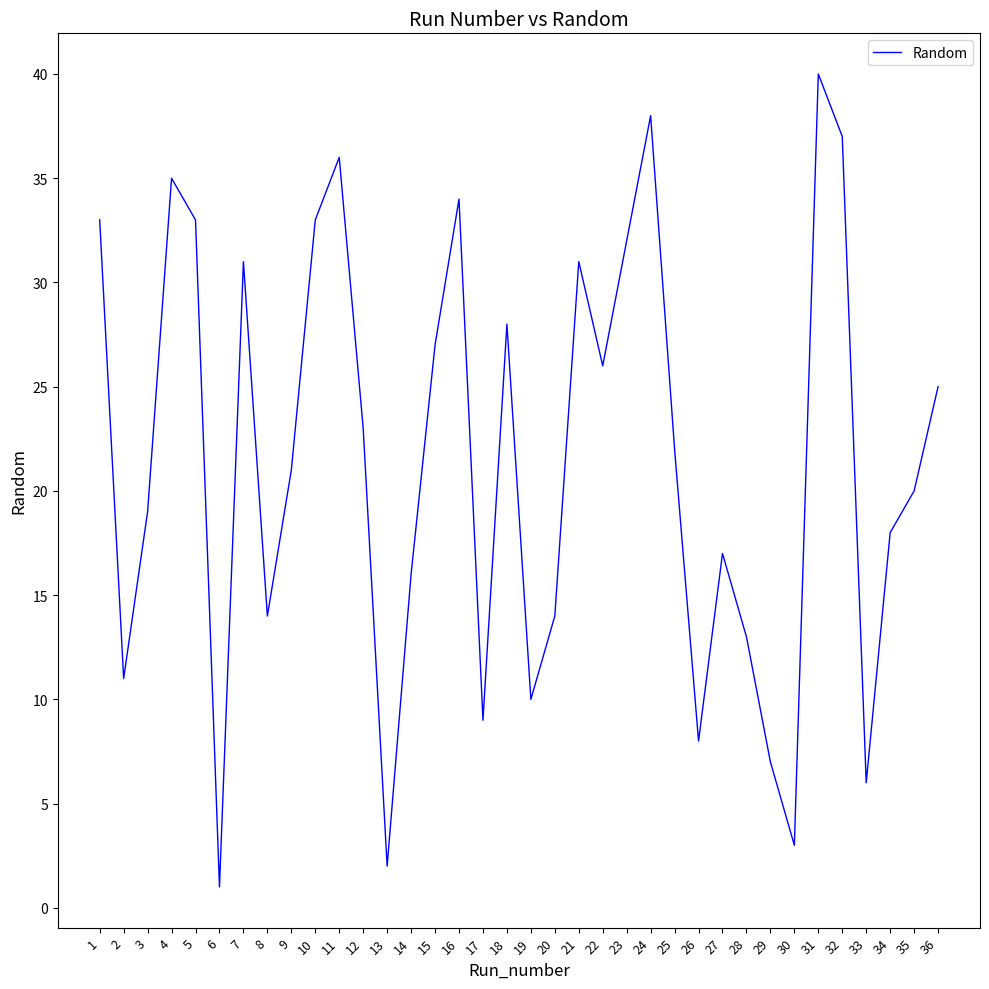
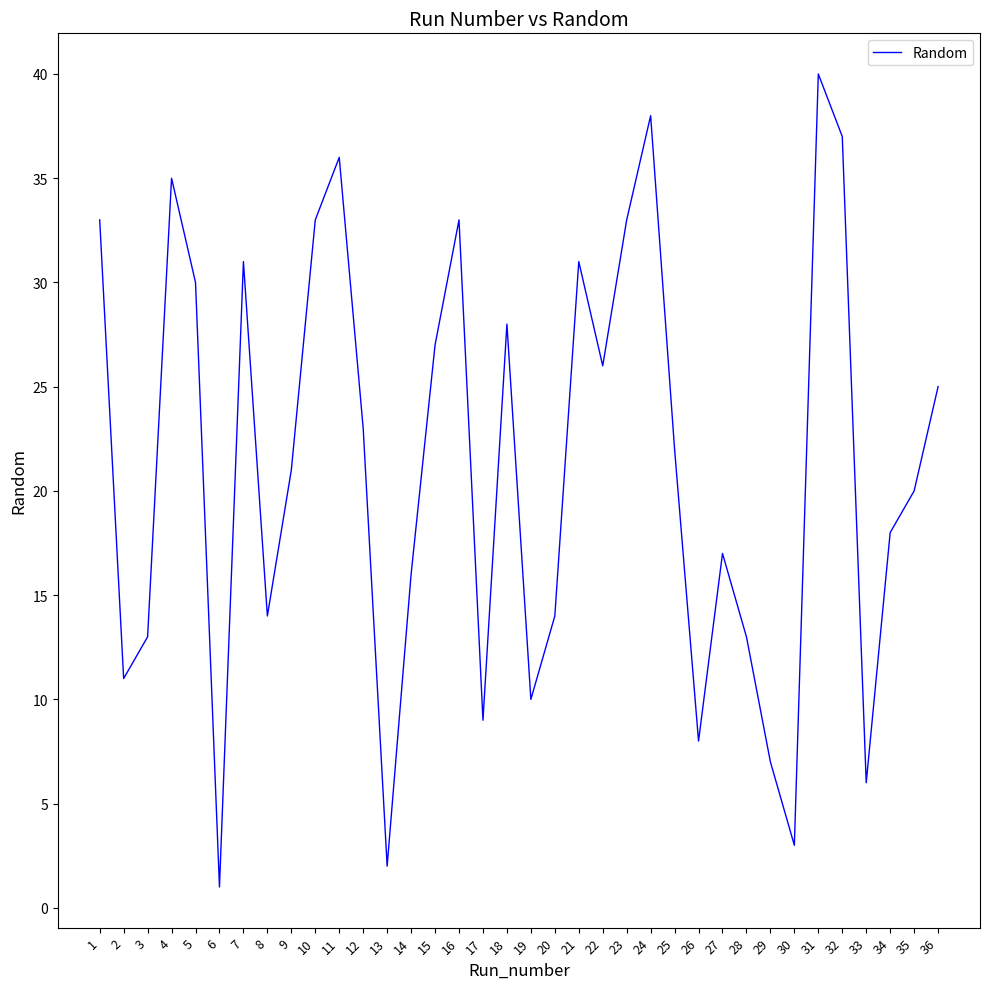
  {
    "1": 33,
    "2": 11,
-   "3": 19,
+   "3": 13,
    "4": 35,
-   "5": 33,
+   "5": 30,
    "6": 1,
    "7": 31,
    "8": 14,
    "9": 21,
    "10": 33,
    "11": 36,
    "12": 23,
    "13": 2,
    "14": 16,
    "15": 27,
-   "16": 34,
+   "16": 33,
    "17": 9,
    "18": 28,
    "19": 10,
    "20": 14,
    "21": 31,
    "22": 26,
-   "23": 32,
+   "23": 33,
    "24": 38,
    "25": 22,
    "26": 8,
    "27": 17,
    "28": 13,
    "29": 7,
    "30": 3,
    "31": 40,
    "32": 37,
    "33": 6,
    "34": 18,
    "35": 20,
    "36": 25
  }
